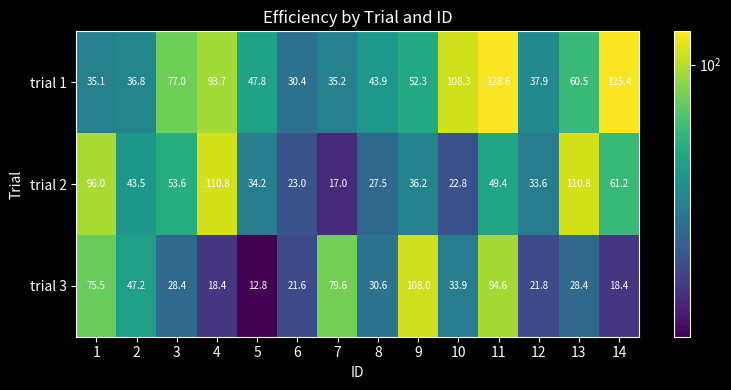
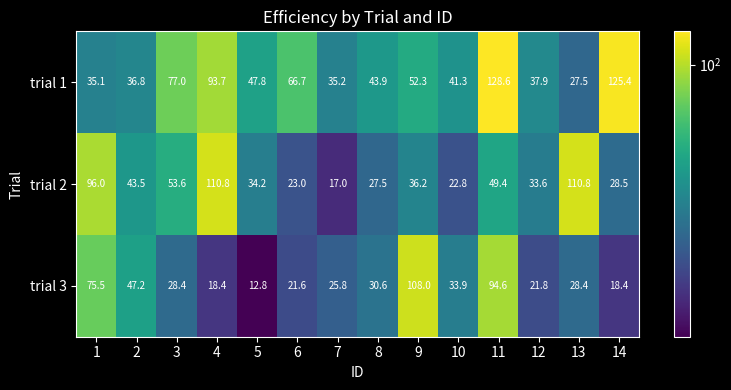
  {
    "trial 1": {
      "1": 35.1,
      "2": 36.8,
      "3": 77.0,
      "4": 93.7,
      "5": 47.8,
-     "6": 30.4,
+     "6": 66.7,
      "7": 35.2,
      "8": 43.9,
      "9": 52.3,
-     "10": 108.3,
+     "10": 41.3,
      "11": 128.6,
      "12": 37.9,
-     "13": 60.5,
+     "13": 27.5,
      "14": 125.4
    },
    "trial 2": {
      "1": 96.0,
      "2": 43.5,
      "3": 53.6,
      "4": 110.8,
      "5": 34.2,
      "6": 23.0,
      "7": 17.0,
      "8": 27.5,
      "9": 36.2,
      "10": 22.8,
      "11": 49.4,
      "12": 33.6,
      "13": 110.8,
-     "14": 61.2
+     "14": 28.5
    },
    "trial 3": {
      "1": 75.5,
      "2": 47.2,
      "3": 28.4,
      "4": 18.4,
      "5": 12.8,
      "6": 21.6,
-     "7": 79.6,
+     "7": 25.8,
      "8": 30.6,
      "9": 108.0,
      "10": 33.9,
      "11": 94.6,
      "12": 21.8,
      "13": 28.4,
      "14": 18.4
    }
  }
